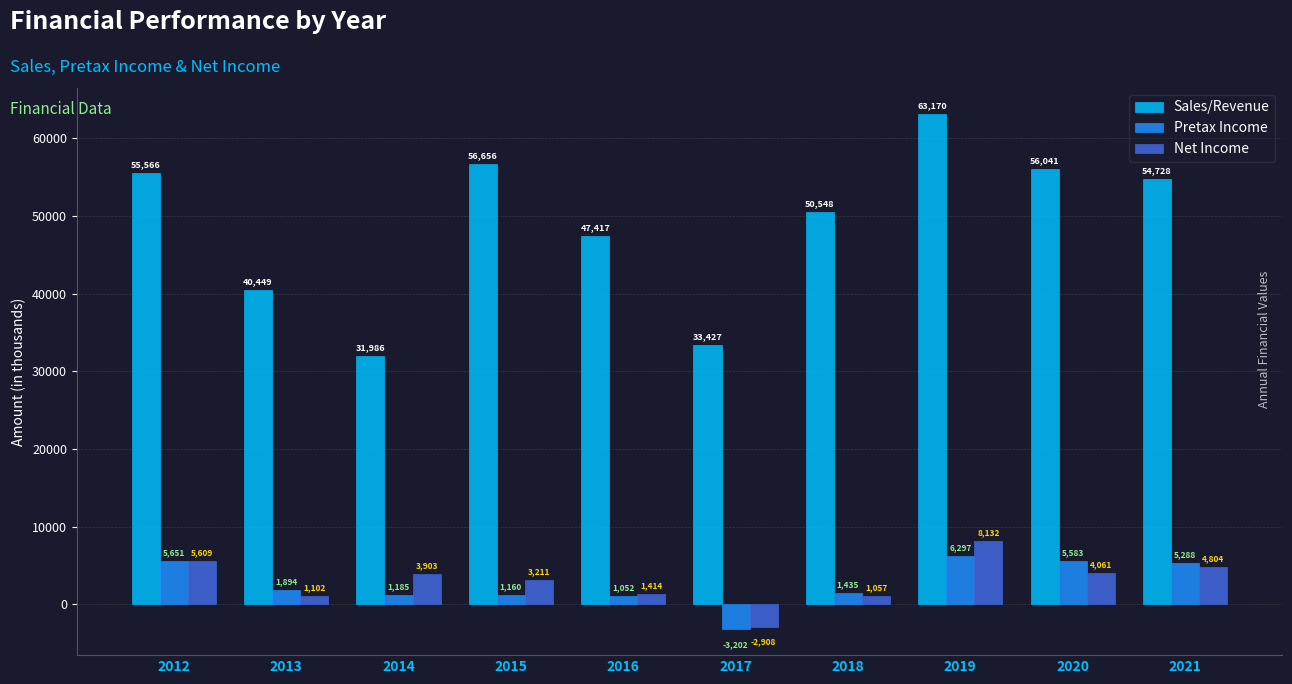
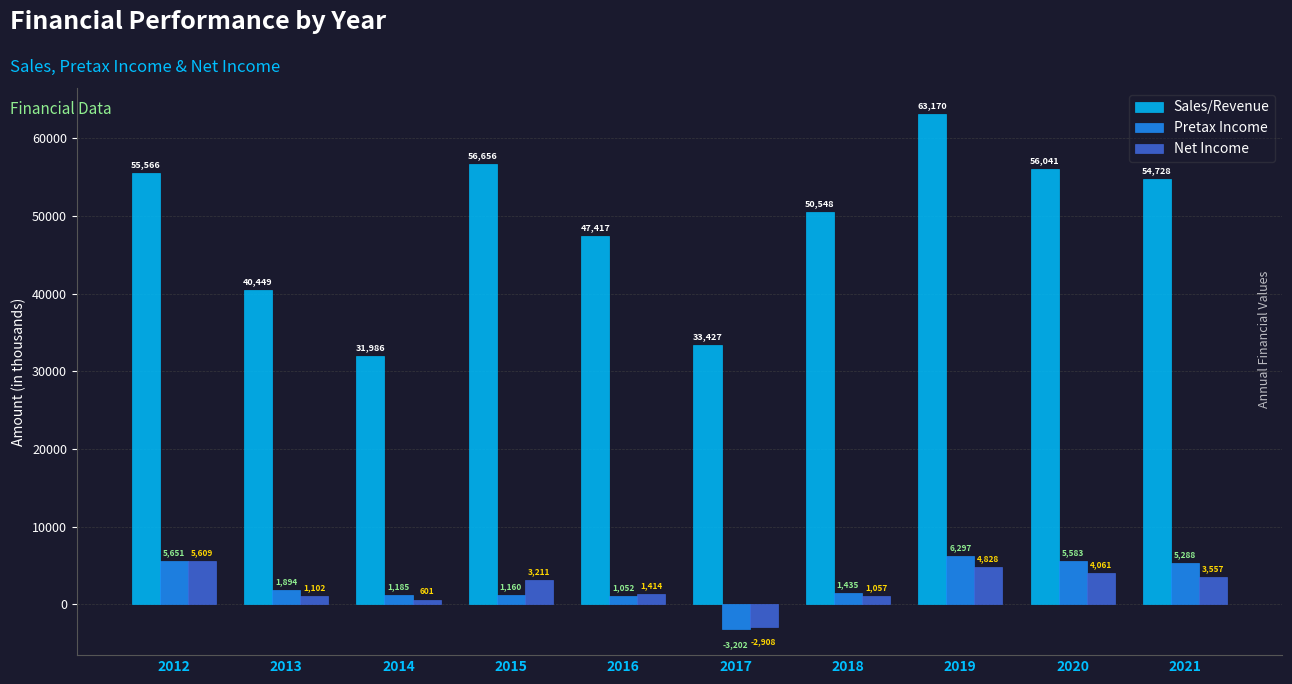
  {
    "Net Income": {
      "2012": "5,609",
      "2013": "1,102",
-     "2014": "3,903",
+     "2014": "601",
      "2015": "3,211",
      "2016": "1,414",
      "2017": "-2,908",
      "2018": "1,057",
-     "2019": "8,132",
+     "2019": "4,828",
      "2020": "4,061",
-     "2021": "4,804"
+     "2021": "3,557"
    }
  }
